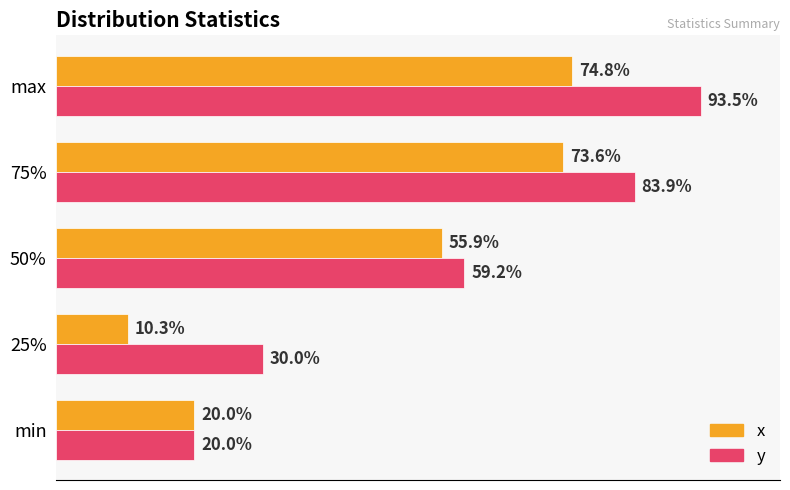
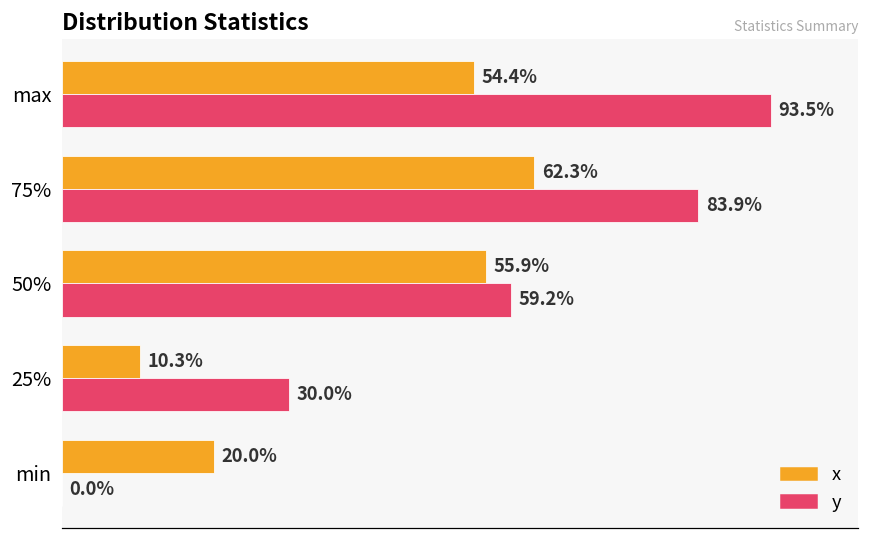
  {
    "x": {
-     "max": "74.8%",
-     "75%": "73.6%",
+     "max": "54.4%",
+     "75%": "62.3%",
      "50%": "55.9%",
      "25%": "10.3%",
      "min": "20.0%"
    },
    "y": {
      "max": "93.5%",
      "75%": "83.9%",
      "50%": "59.2%",
      "25%": "30.0%",
-     "min": "20.0%"
+     "min": "0.0%"
    }
  }
